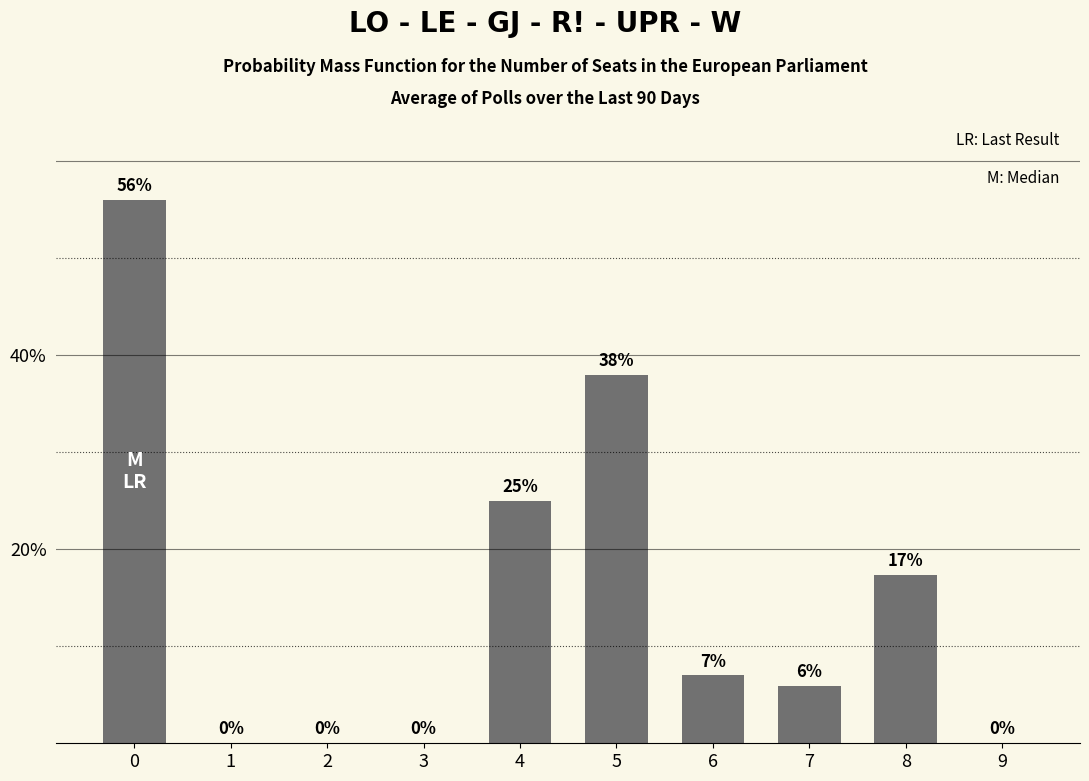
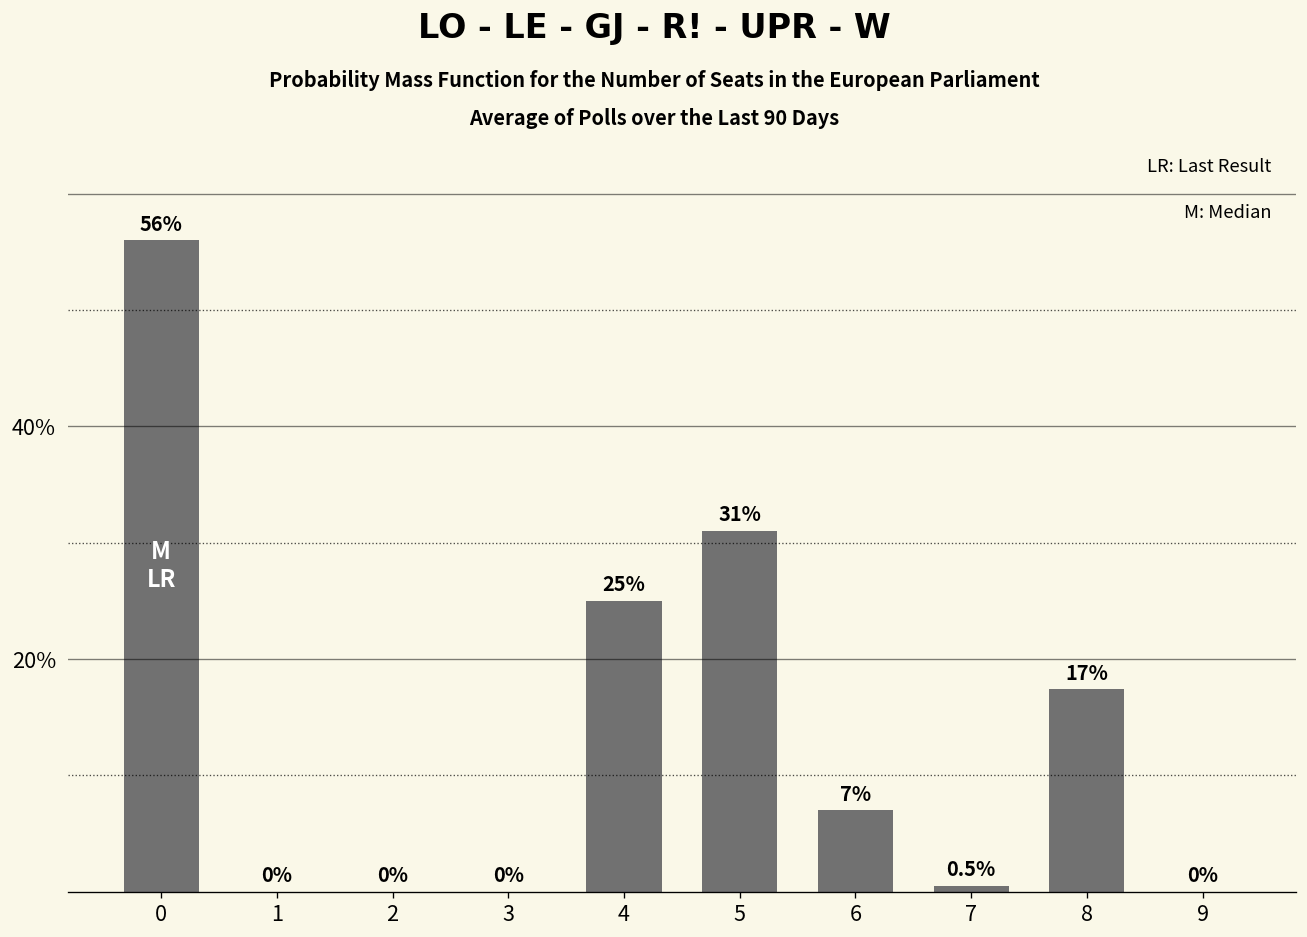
  {
    "0": "56%",
    "1": "0%",
    "2": "0%",
    "3": "0%",
    "4": "25%",
-   "5": "38%",
+   "5": "31%",
    "6": "7%",
-   "7": "6%",
+   "7": "0.5%",
    "8": "17%",
    "9": "0%"
  }
